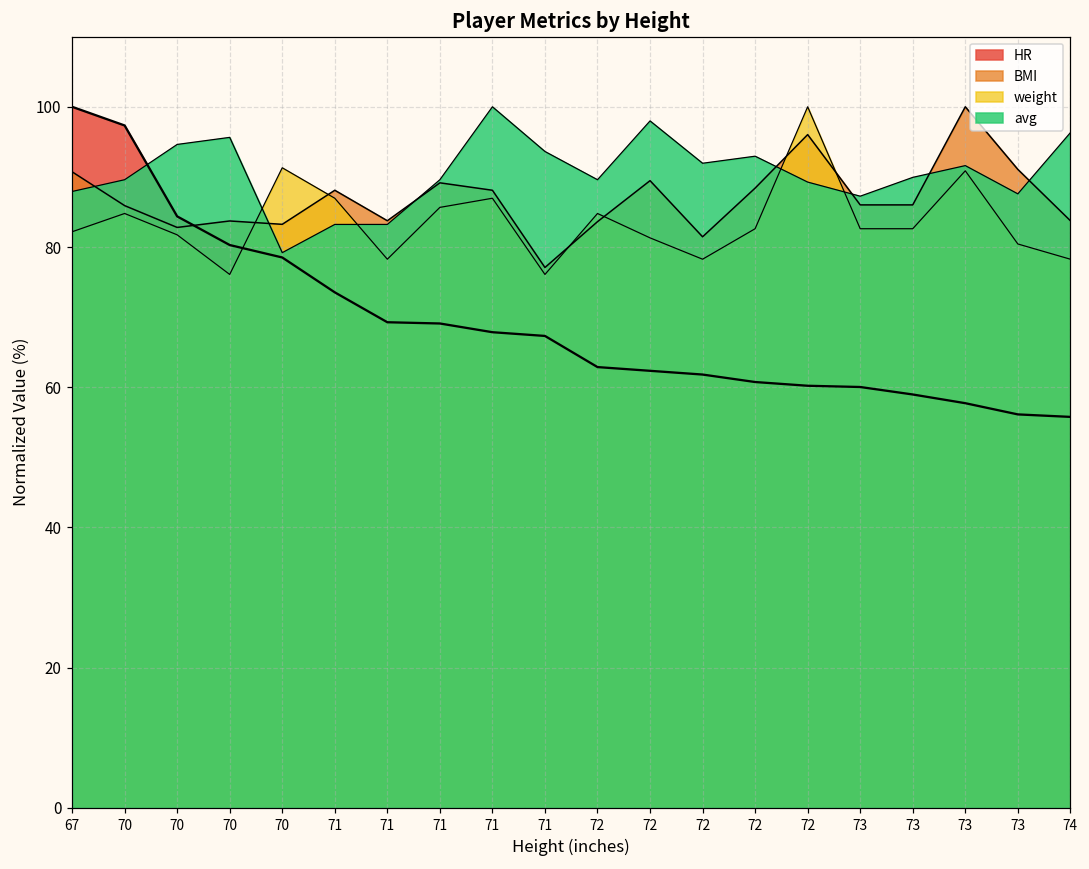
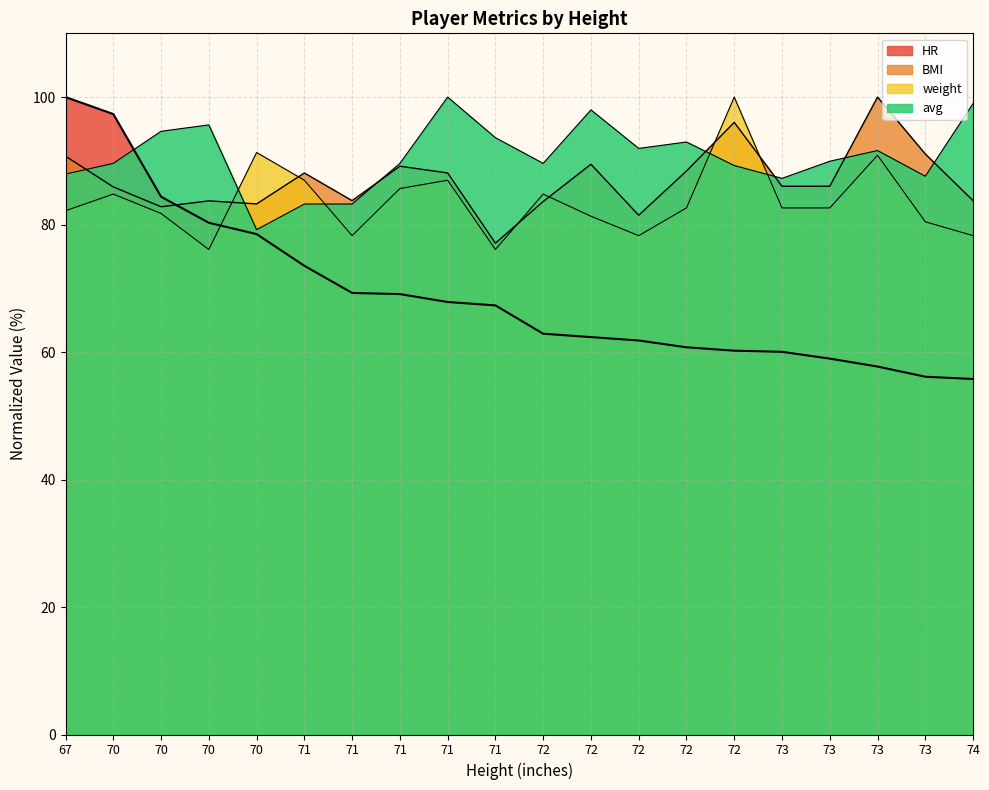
  {
    "weight": {
      "67": 82,
      "74": 78
    },
    "avg": {
      "67": 88,
-     "74": 96
+     "74": 99
    }
  }
